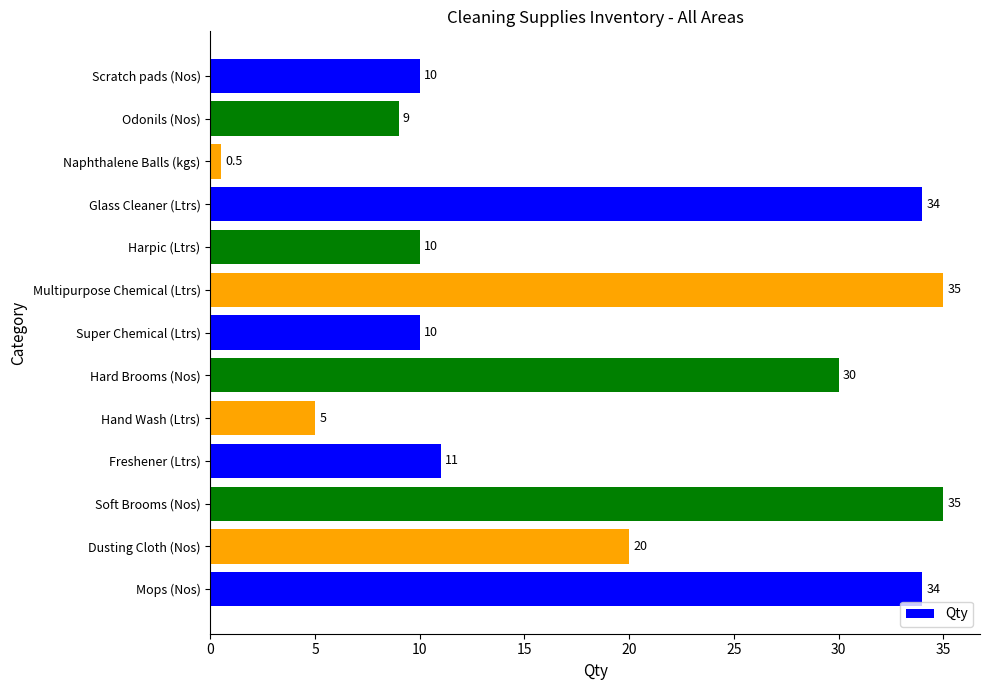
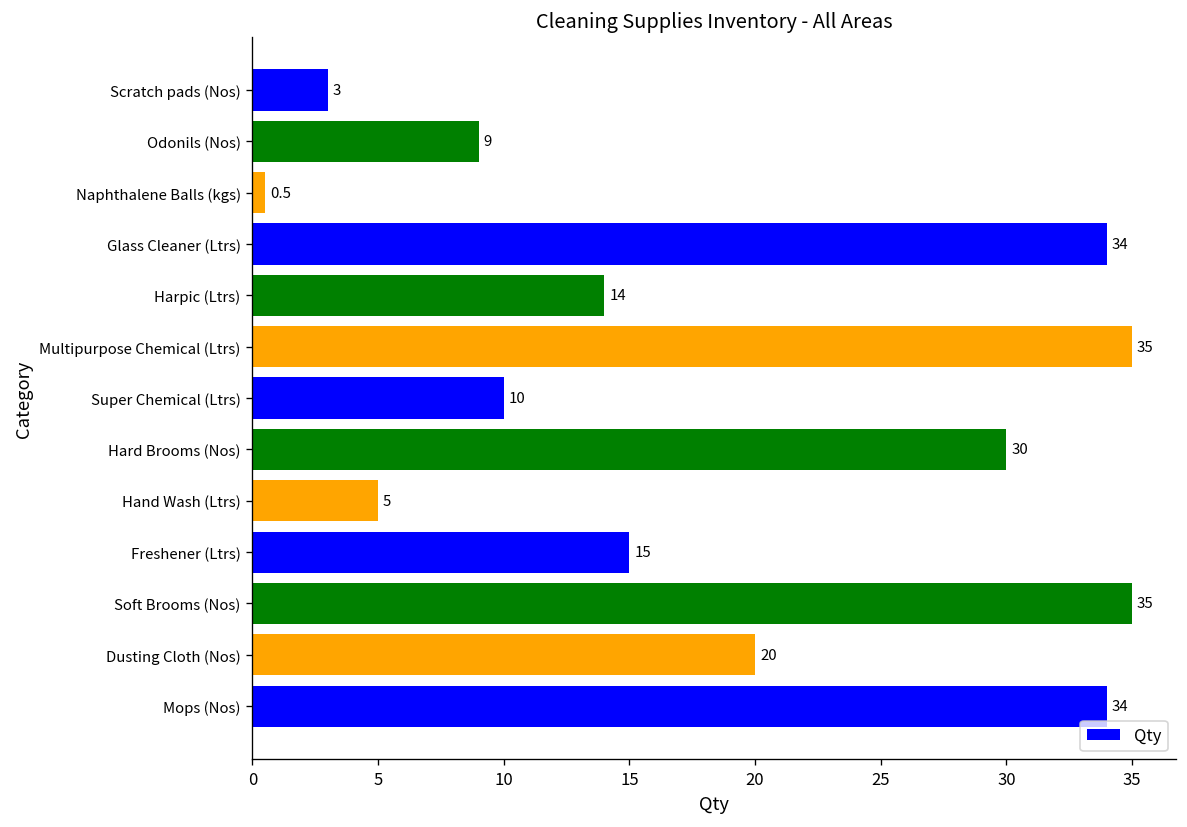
  {
-   "Scratch pads (Nos)": 10,
+   "Scratch pads (Nos)": 3,
    "Odonils (Nos)": 9,
    "Naphthalene Balls (kgs)": 0.5,
    "Glass Cleaner (Ltrs)": 34,
-   "Harpic (Ltrs)": 10,
+   "Harpic (Ltrs)": 14,
    "Multipurpose Chemical (Ltrs)": 35,
    "Super Chemical (Ltrs)": 10,
    "Hard Brooms (Nos)": 30,
    "Hand Wash (Ltrs)": 5,
-   "Freshener (Ltrs)": 11,
+   "Freshener (Ltrs)": 15,
    "Soft Brooms (Nos)": 35,
    "Dusting Cloth (Nos)": 20,
    "Mops (Nos)": 34
  }
